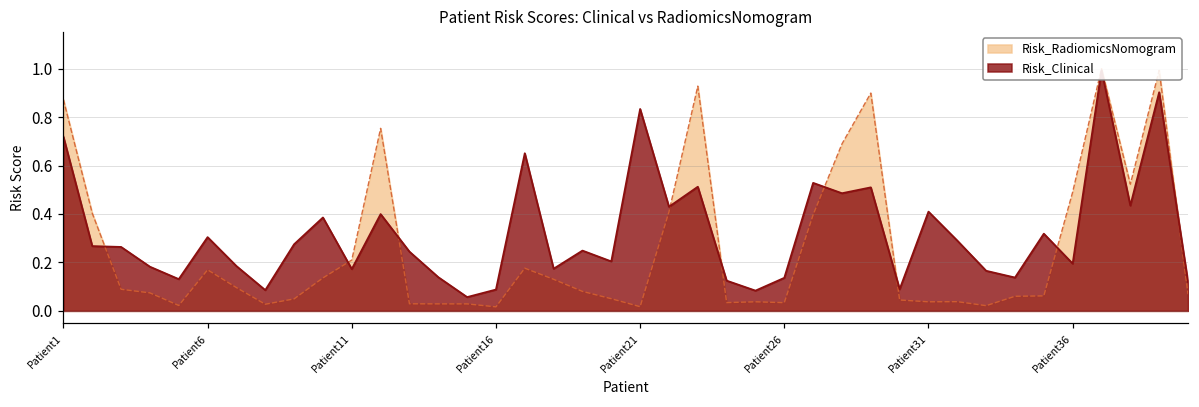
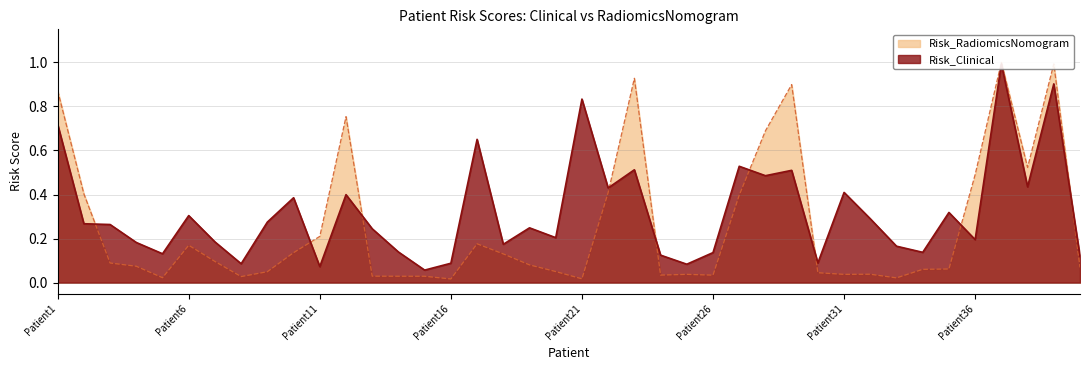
  {
    "Risk_RadiomicsNomogram": {
      "Patient1": 0.87,
      "Patient6": 0.17,
      "Patient11": 0.21,
      "Patient16": 0.02,
      "Patient21": 0.02,
      "Patient26": 0.03,
      "Patient31": 0.04,
      "Patient36": 0.49
    },
    "Risk_Clinical": {
      "Patient1": 0.72,
      "Patient6": 0.30,
-     "Patient11": 0.17,
+     "Patient11": 0.07,
      "Patient16": 0.09,
      "Patient21": 0.83,
      "Patient26": 0.14,
      "Patient31": 0.41,
      "Patient36": 0.20
    }
  }
